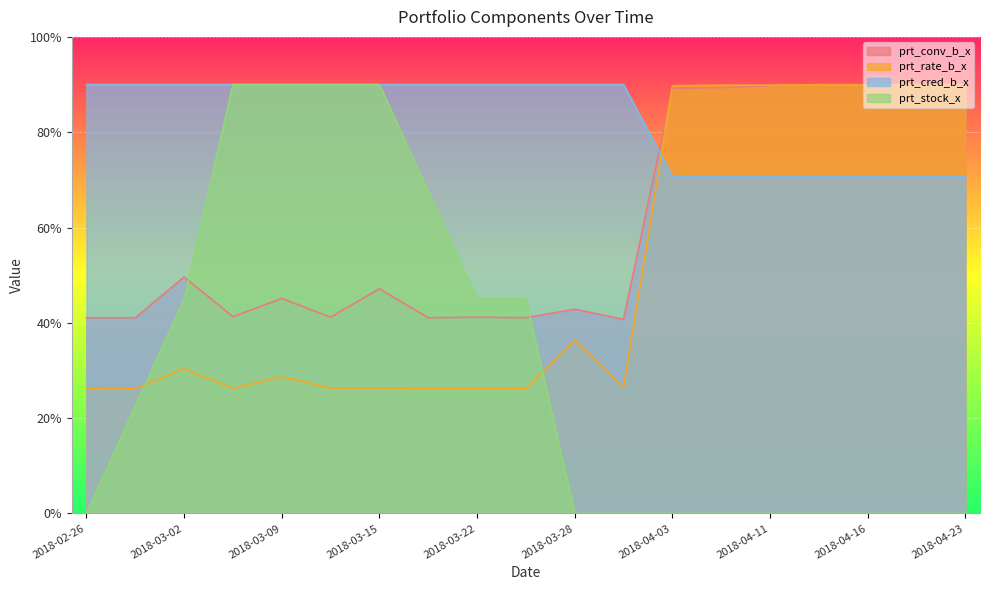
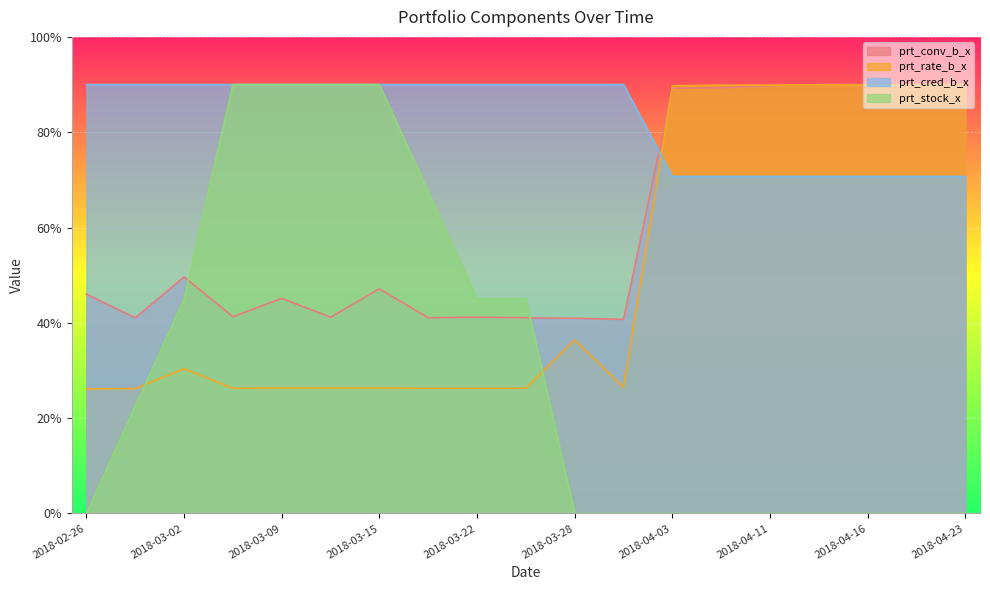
  {
    "prt_conv_b_x": {
-     "2018-02-26": "41%",
+     "2018-02-26": "46%",
      "2018-03-02": "50%",
      "2018-03-09": "45%",
      "2018-03-15": "47%",
      "2018-03-22": "41%",
-     "2018-03-28": "43%"
+     "2018-03-28": "41%"
    },
    "prt_rate_b_x": {
      "2018-02-26": "26%",
      "2018-03-02": "30%",
-     "2018-03-09": "29%",
+     "2018-03-09": "26%",
      "2018-03-15": "26%",
      "2018-03-22": "26%",
      "2018-03-28": "36%"
    },
    "prt_cred_b_x": {
      "2018-02-26": "90%",
      "2018-03-02": "90%",
      "2018-03-22": "90%",
      "2018-03-28": "90%",
      "2018-04-03": "71%",
      "2018-04-11": "71%",
      "2018-04-16": "71%",
      "2018-04-23": "71%"
    },
    "prt_stock_x": {
      "2018-02-26": "0%",
      "2018-03-02": "45%",
      "2018-03-22": "45%",
      "2018-03-28": "0%",
      "2018-04-03": "0%",
      "2018-04-11": "0%",
      "2018-04-16": "0%",
      "2018-04-23": "0%"
    }
  }
